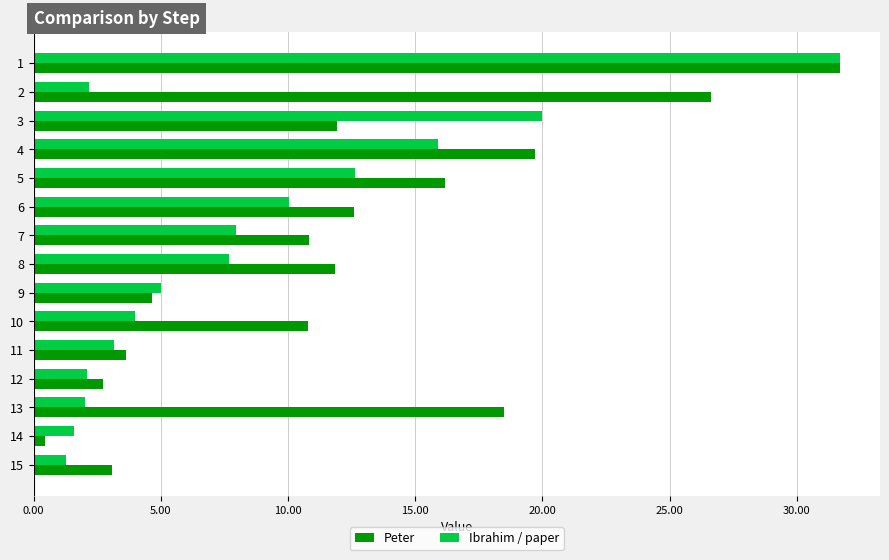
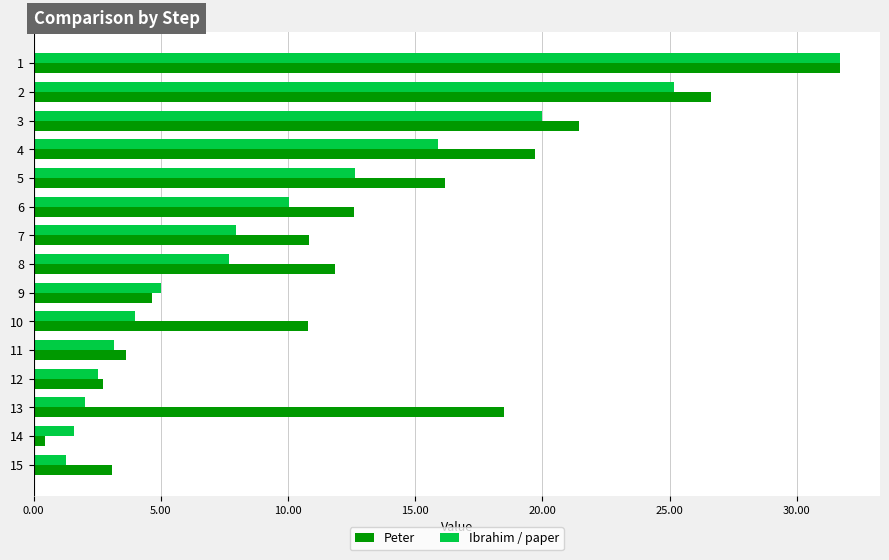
  {
    "Peter": {
      "1": 31.7,
      "2": 26.6,
-     "3": 11.9,
+     "3": 21.5,
      "4": 19.7,
      "5": 16.2,
      "6": 12.6,
      "7": 10.8,
      "8": 11.8,
      "9": 4.7,
      "10": 10.8,
      "11": 3.6,
      "12": 2.7,
      "13": 18.5,
      "14": 0.4,
      "15": 3.1
    },
    "Ibrahim / paper": {
      "1": 31.7,
-     "2": 2.2,
+     "2": 25.2,
      "3": 20.0,
      "4": 15.9,
      "5": 12.6,
      "6": 10.0,
      "7": 8.0,
      "8": 7.7,
      "9": 5.0,
      "10": 4.0,
      "11": 3.2,
-     "12": 2.1,
+     "12": 2.5,
      "13": 2.0,
      "14": 1.6,
      "15": 1.3
    }
  }
